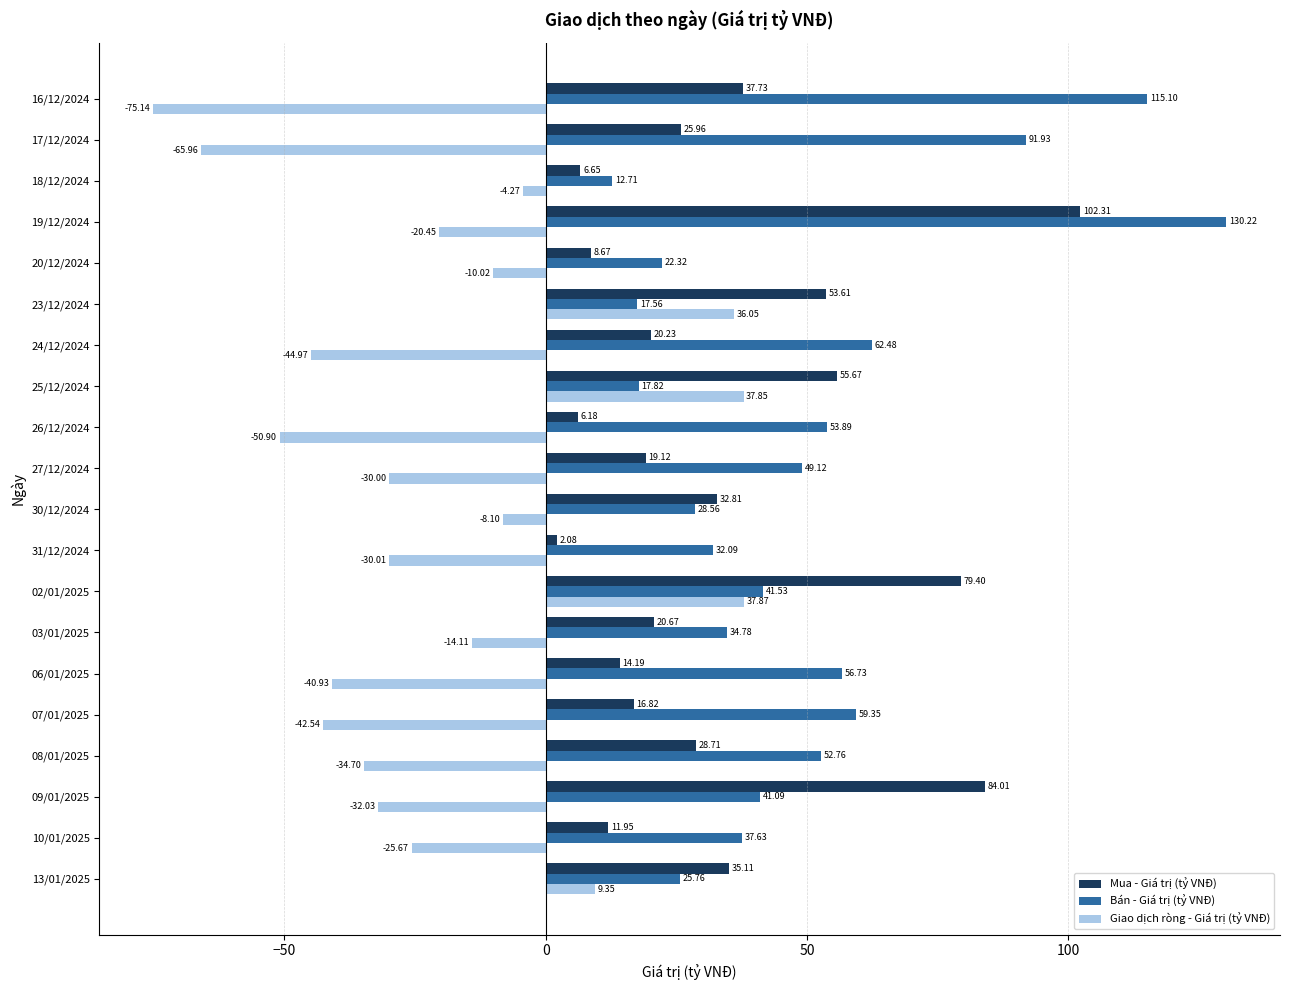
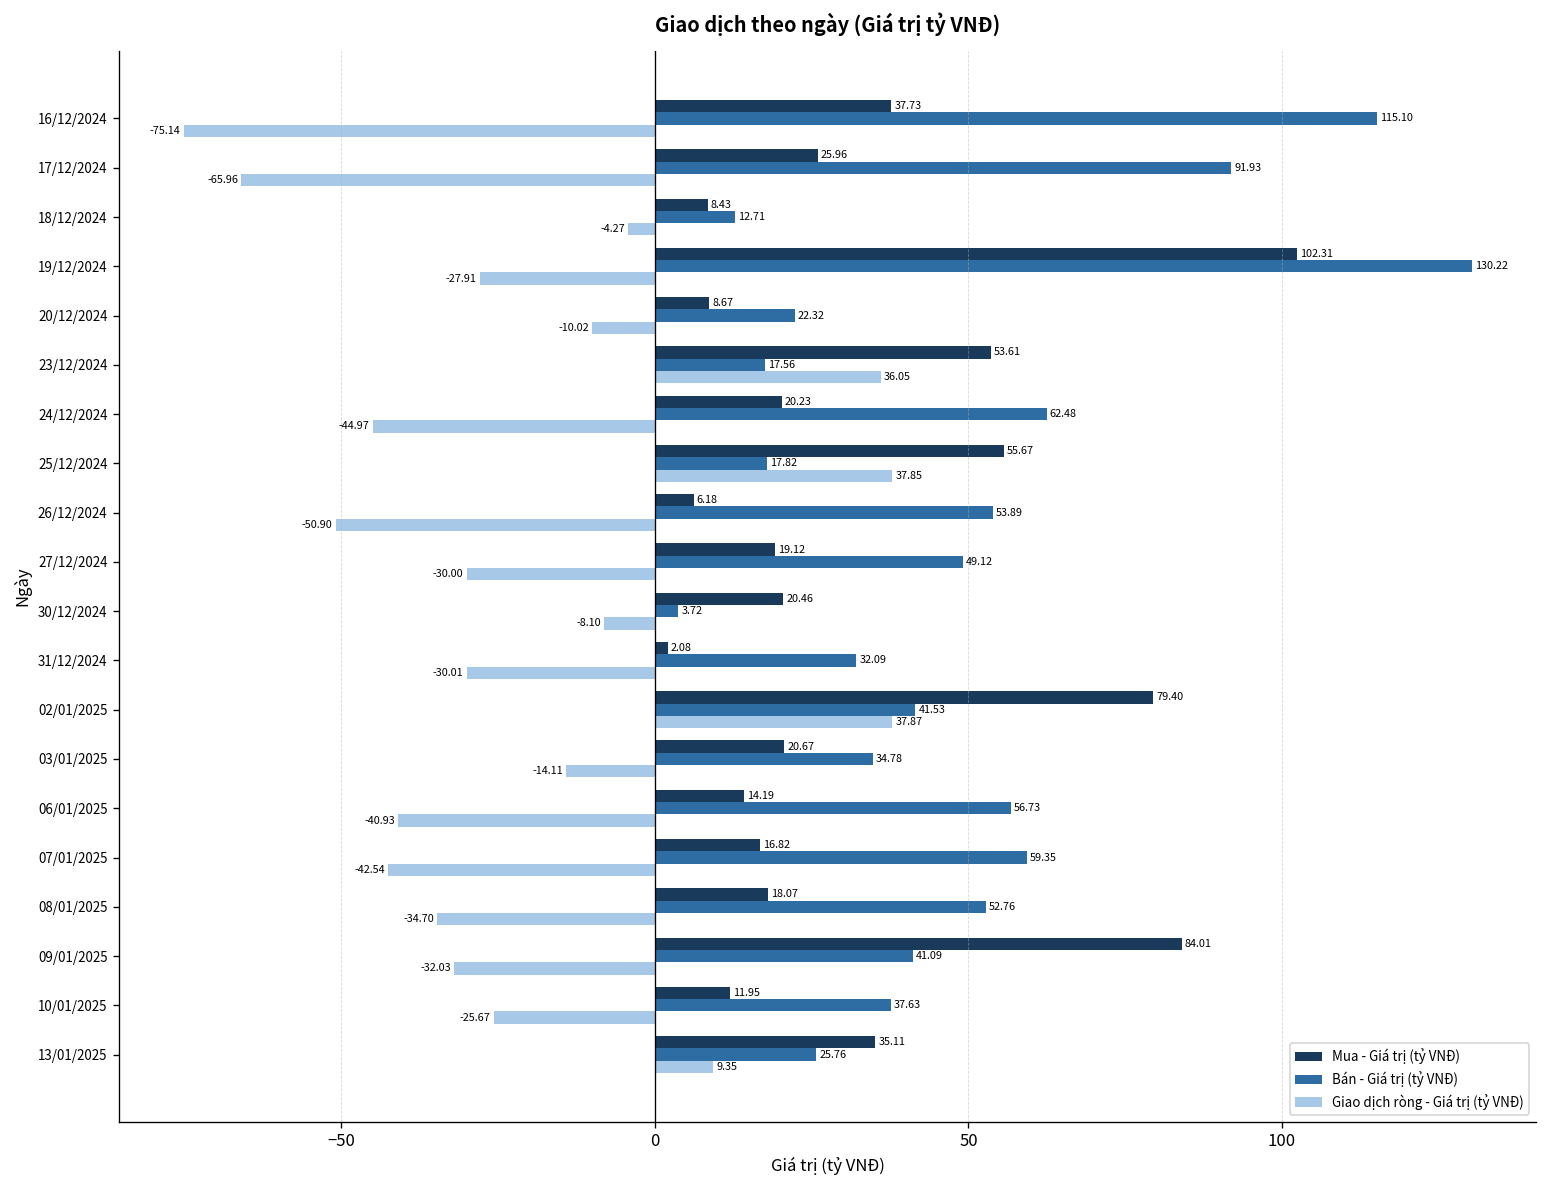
  {
    "Mua - Giá trị (tỷ VNĐ)": {
      "16/12/2024": 37.73,
      "17/12/2024": 25.96,
-     "18/12/2024": 6.65,
+     "18/12/2024": 8.43,
      "19/12/2024": 102.31,
      "20/12/2024": 8.67,
      "23/12/2024": 53.61,
      "24/12/2024": 20.23,
      "25/12/2024": 55.67,
      "26/12/2024": 6.18,
      "27/12/2024": 19.12,
-     "30/12/2024": 32.81,
+     "30/12/2024": 20.46,
      "31/12/2024": 2.08,
      "02/01/2025": 79.40,
      "03/01/2025": 20.67,
      "06/01/2025": 14.19,
      "07/01/2025": 16.82,
-     "08/01/2025": 28.71,
+     "08/01/2025": 18.07,
      "09/01/2025": 84.01,
      "10/01/2025": 11.95,
      "13/01/2025": 35.11
    },
    "Bán - Giá trị (tỷ VNĐ)": {
      "16/12/2024": 115.10,
      "17/12/2024": 91.93,
      "18/12/2024": 12.71,
      "19/12/2024": 130.22,
      "20/12/2024": 22.32,
      "23/12/2024": 17.56,
      "24/12/2024": 62.48,
      "25/12/2024": 17.82,
      "26/12/2024": 53.89,
      "27/12/2024": 49.12,
-     "30/12/2024": 28.56,
+     "30/12/2024": 3.72,
      "31/12/2024": 32.09,
      "02/01/2025": 41.53,
      "03/01/2025": 34.78,
      "06/01/2025": 56.73,
      "07/01/2025": 59.35,
      "08/01/2025": 52.76,
      "09/01/2025": 41.09,
      "10/01/2025": 37.63,
      "13/01/2025": 25.76
    },
    "Giao dịch ròng - Giá trị (tỷ VNĐ)": {
      "16/12/2024": -75.14,
      "17/12/2024": -65.96,
      "18/12/2024": -4.27,
-     "19/12/2024": -20.45,
+     "19/12/2024": -27.91,
      "20/12/2024": -10.02,
      "23/12/2024": 36.05,
      "24/12/2024": -44.97,
      "25/12/2024": 37.85,
      "26/12/2024": -50.90,
      "27/12/2024": -30.00,
      "30/12/2024": -8.10,
      "31/12/2024": -30.01,
      "02/01/2025": 37.87,
      "03/01/2025": -14.11,
      "06/01/2025": -40.93,
      "07/01/2025": -42.54,
      "08/01/2025": -34.70,
      "09/01/2025": -32.03,
      "10/01/2025": -25.67,
      "13/01/2025": 9.35
    }
  }
